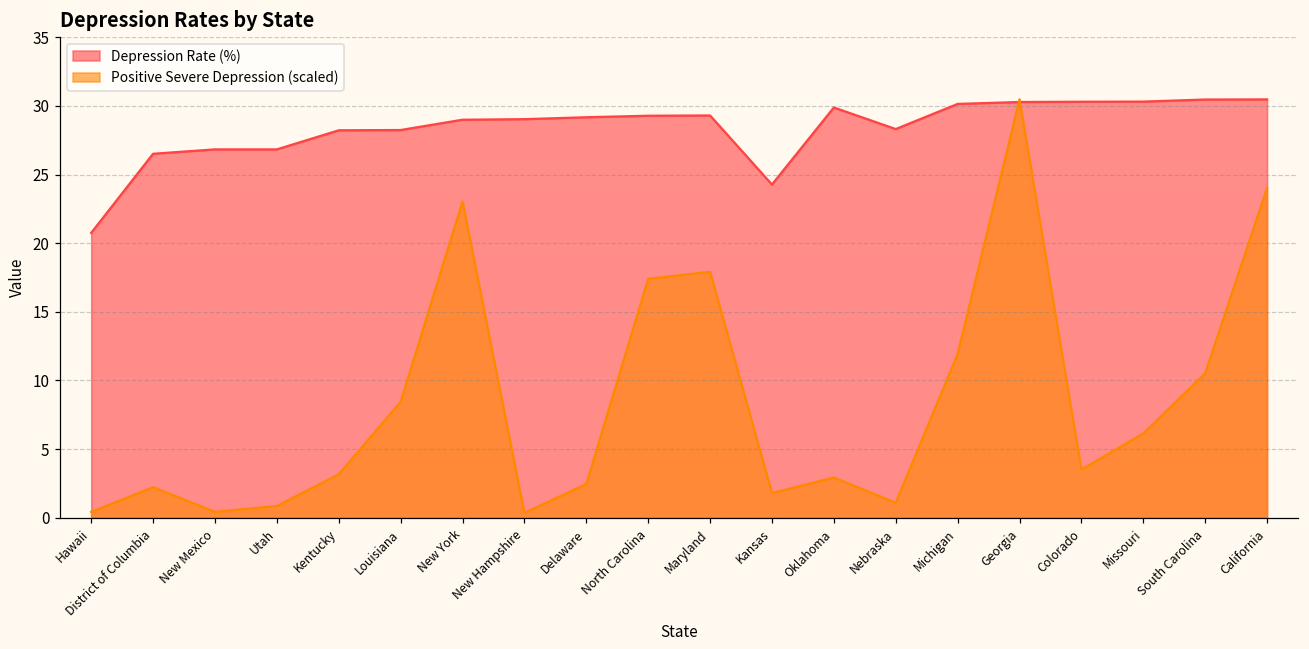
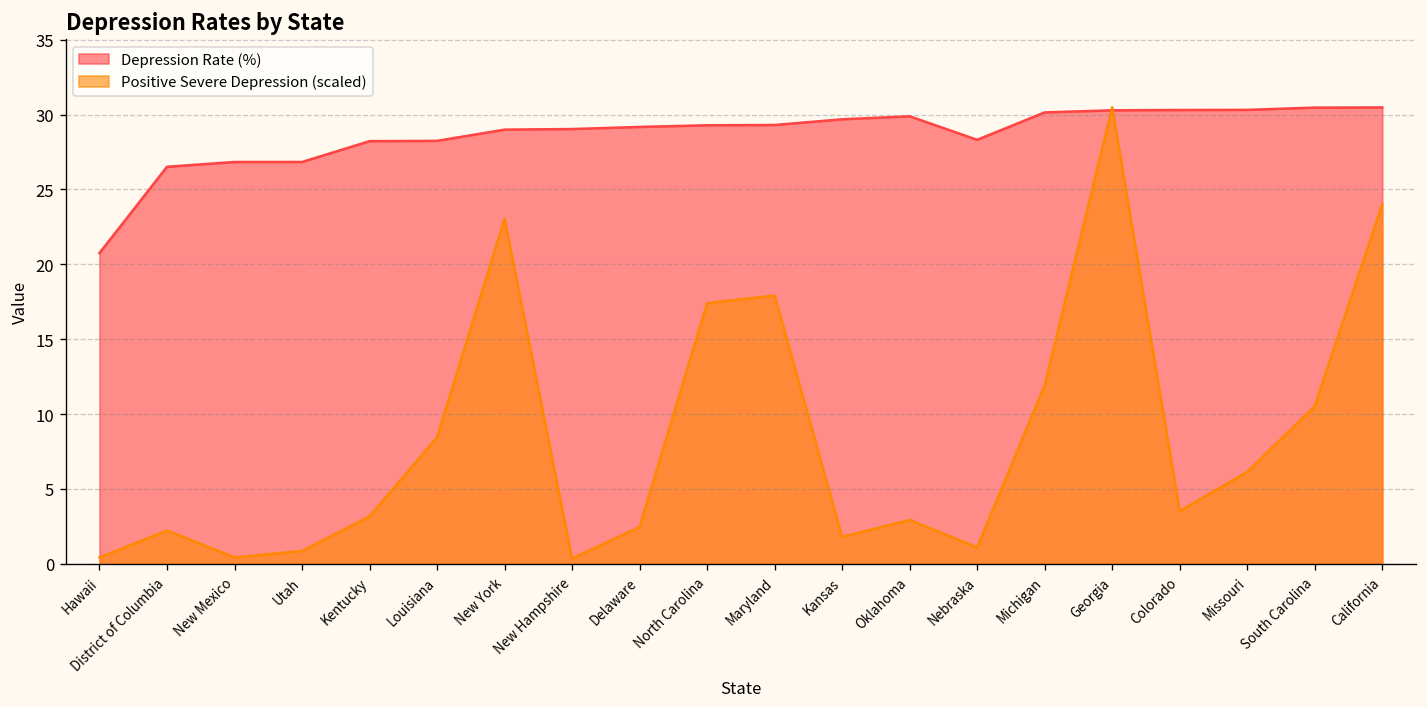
  {
    "Depression Rate (%)": {
      "Hawaii": 20.8,
      "District of Columbia": 26.5,
      "New Mexico": 26.8,
      "Utah": 26.8,
      "Kentucky": 28.2,
      "Louisiana": 28.2,
      "New York": 29.0,
      "New Hampshire": 29.0,
      "Delaware": 29.2,
      "North Carolina": 29.3,
      "Maryland": 29.3,
-     "Kansas": 24.3,
+     "Kansas": 29.7,
      "Oklahoma": 29.9,
      "Nebraska": 28.3,
      "Michigan": 30.1,
      "Colorado": 30.3,
      "Missouri": 30.3,
      "South Carolina": 30.5,
      "California": 30.5
    },
    "Positive Severe Depression (scaled)": {
      "Hawaii": 0.4,
      "District of Columbia": 2.2,
      "New Mexico": 0.4,
      "Utah": 0.9,
      "Kentucky": 3.2,
      "Louisiana": 8.4,
      "New York": 23.0,
      "New Hampshire": 0.4,
      "Delaware": 2.5,
      "North Carolina": 17.4,
      "Maryland": 17.9,
      "Kansas": 1.8,
      "Oklahoma": 2.9,
      "Nebraska": 1.1,
      "Michigan": 11.9,
      "Colorado": 3.5,
      "Missouri": 6.1,
      "South Carolina": 10.5,
      "California": 24.0
    }
  }
